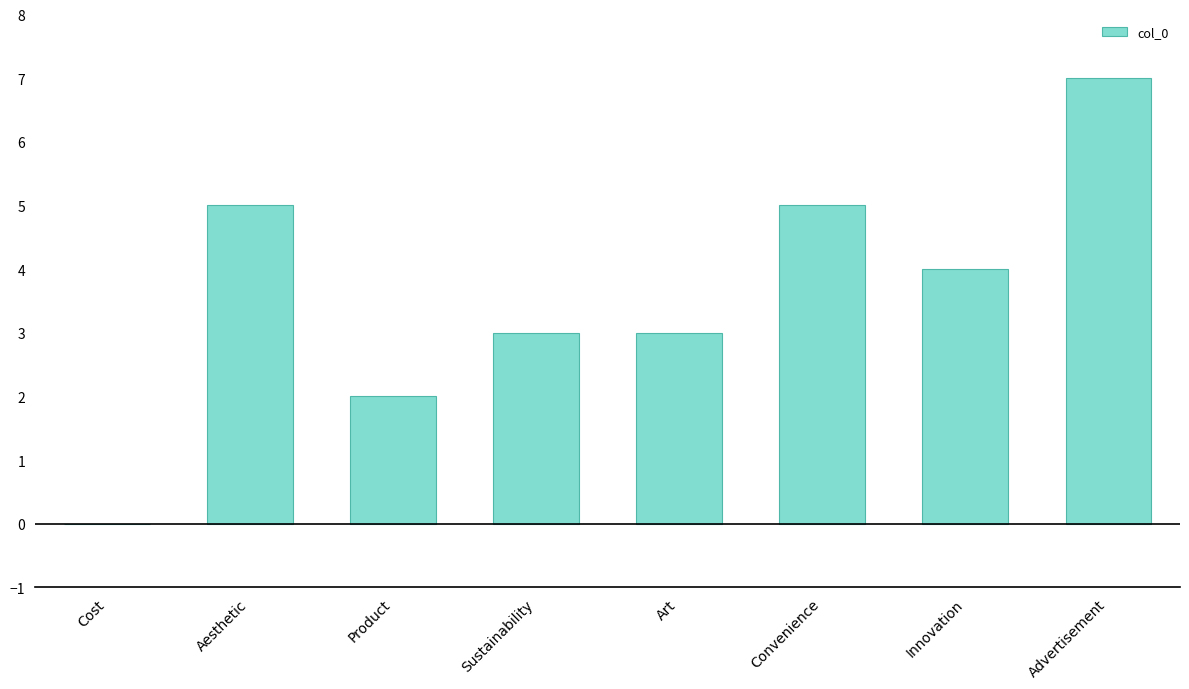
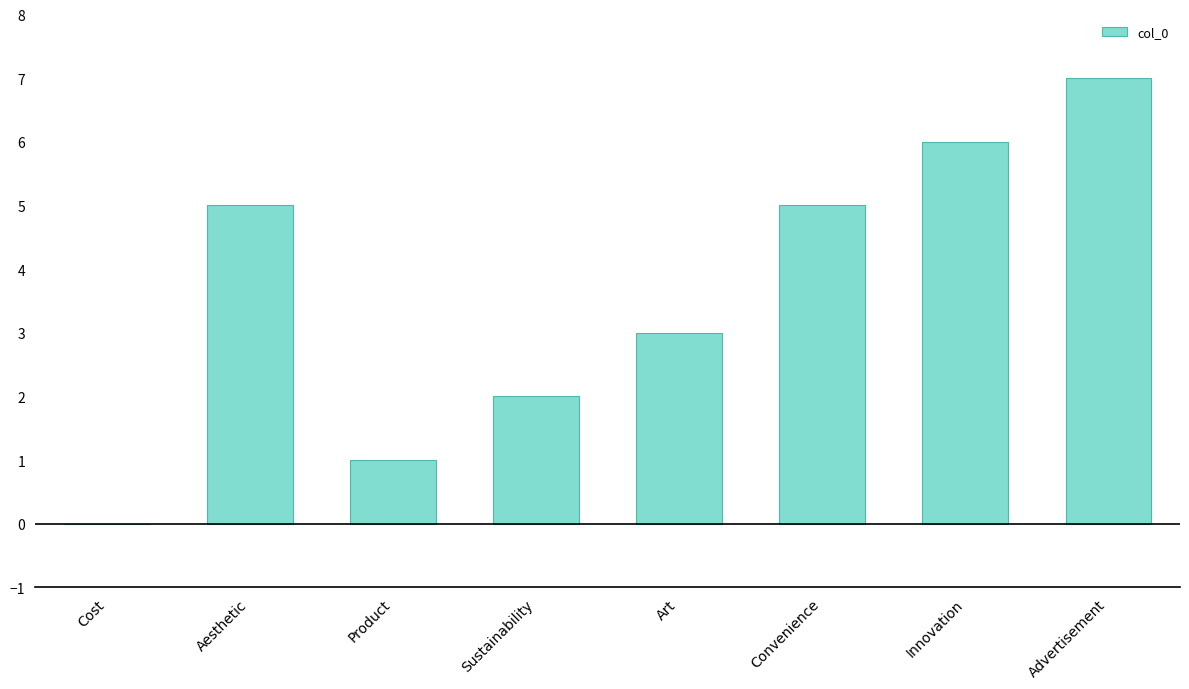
  {
    "Cost": 0,
    "Aesthetic": 5,
-   "Product": 2,
-   "Sustainability": 3,
+   "Product": 1,
+   "Sustainability": 2,
    "Art": 3,
    "Convenience": 5,
-   "Innovation": 4,
+   "Innovation": 6,
    "Advertisement": 7
  }
